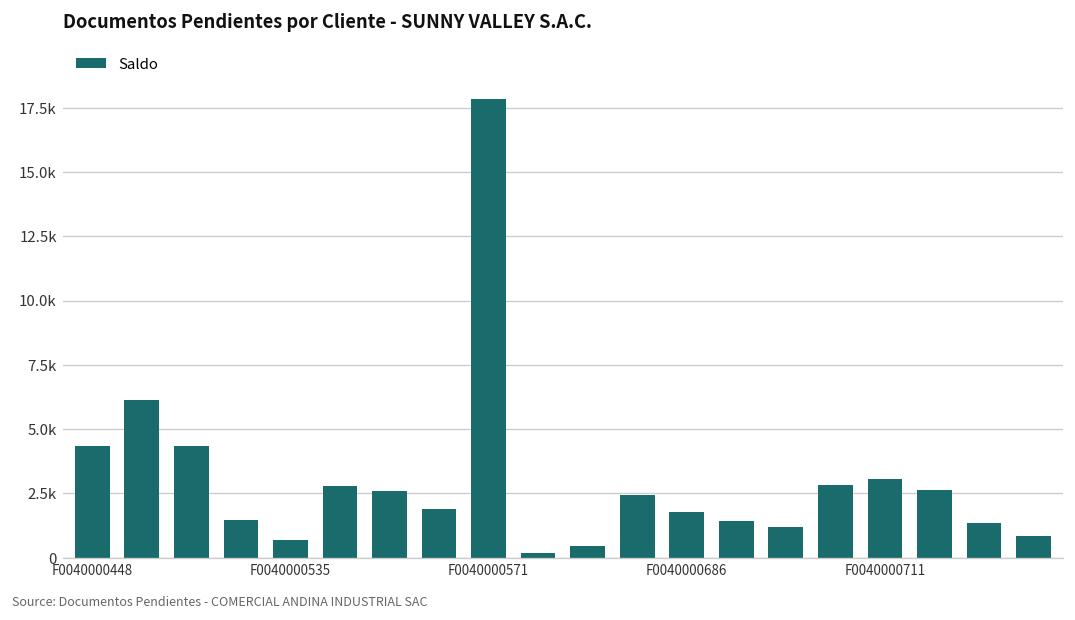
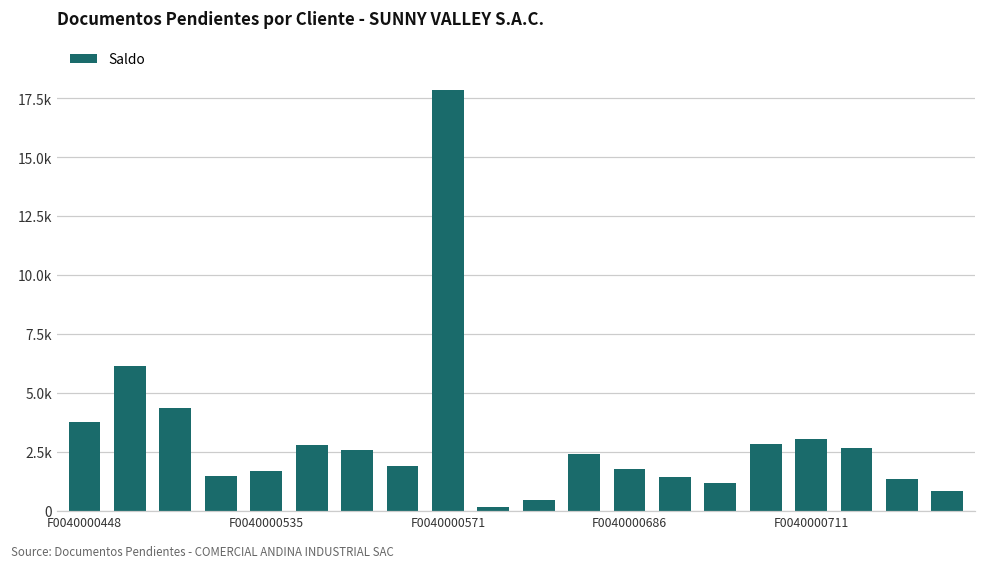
  {
-   "F0040000448": 4300,
-   "F0040000535": 700,
+   "F0040000448": 3800,
+   "F0040000535": 1700,
    "F0040000571": 17800,
    "F0040000686": 1800,
    "F0040000711": 3100
  }
